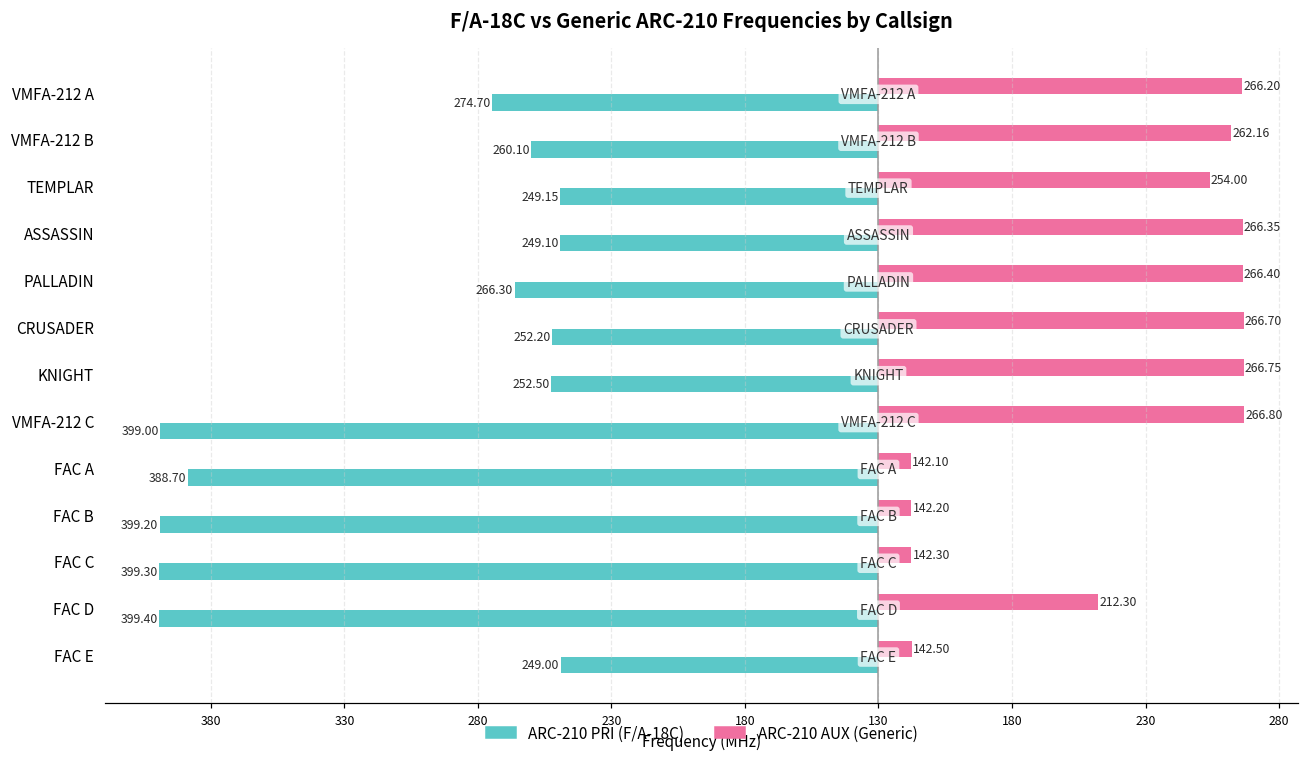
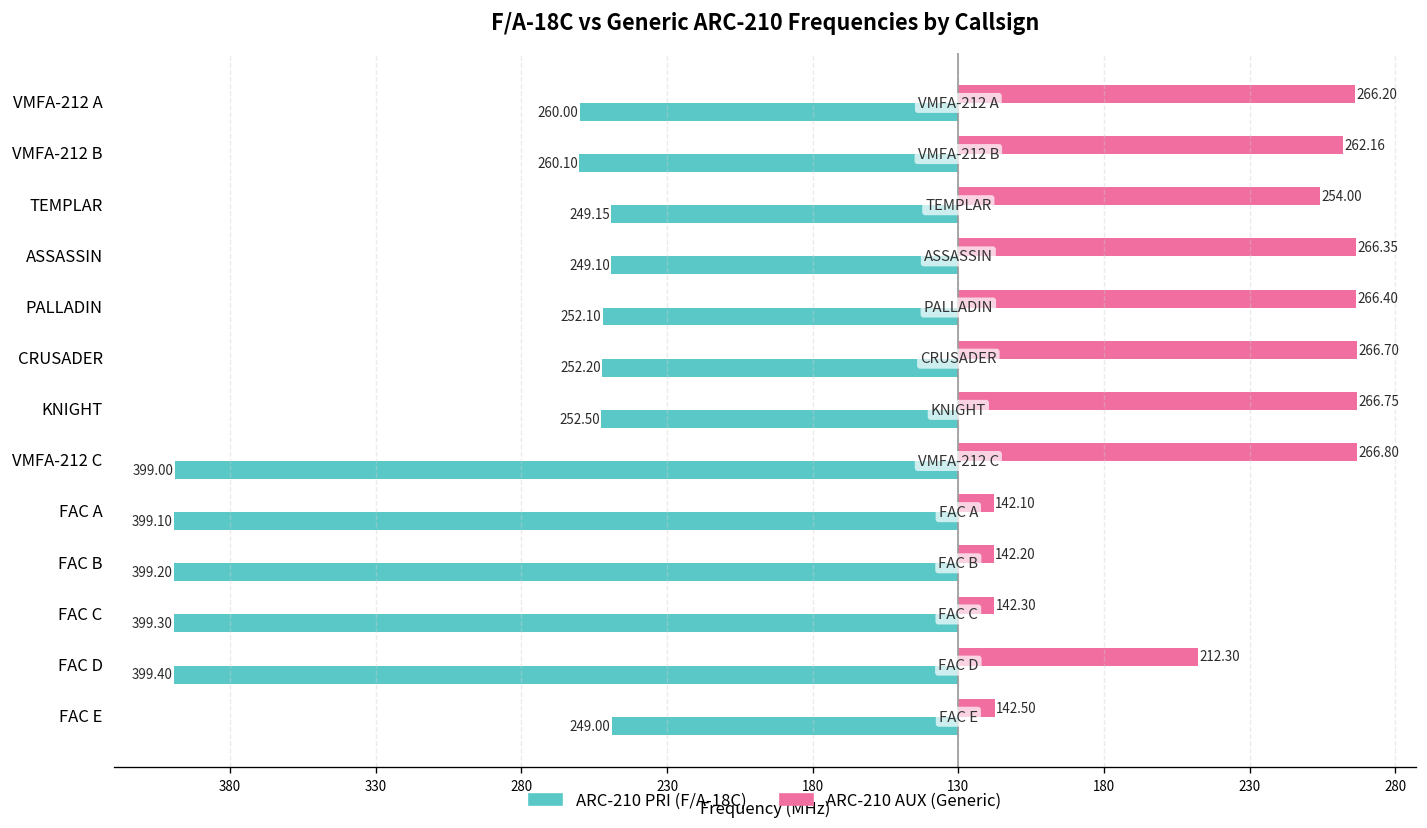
  {
    "ARC-210 PRI (F/A-18C)": {
-     "VMFA-212 A": 274.70,
-     "PALLADIN": 266.30,
-     "FAC A": 388.70
+     "VMFA-212 A": 260.00,
+     "PALLADIN": 252.10,
+     "FAC A": 399.10
    }
  }
